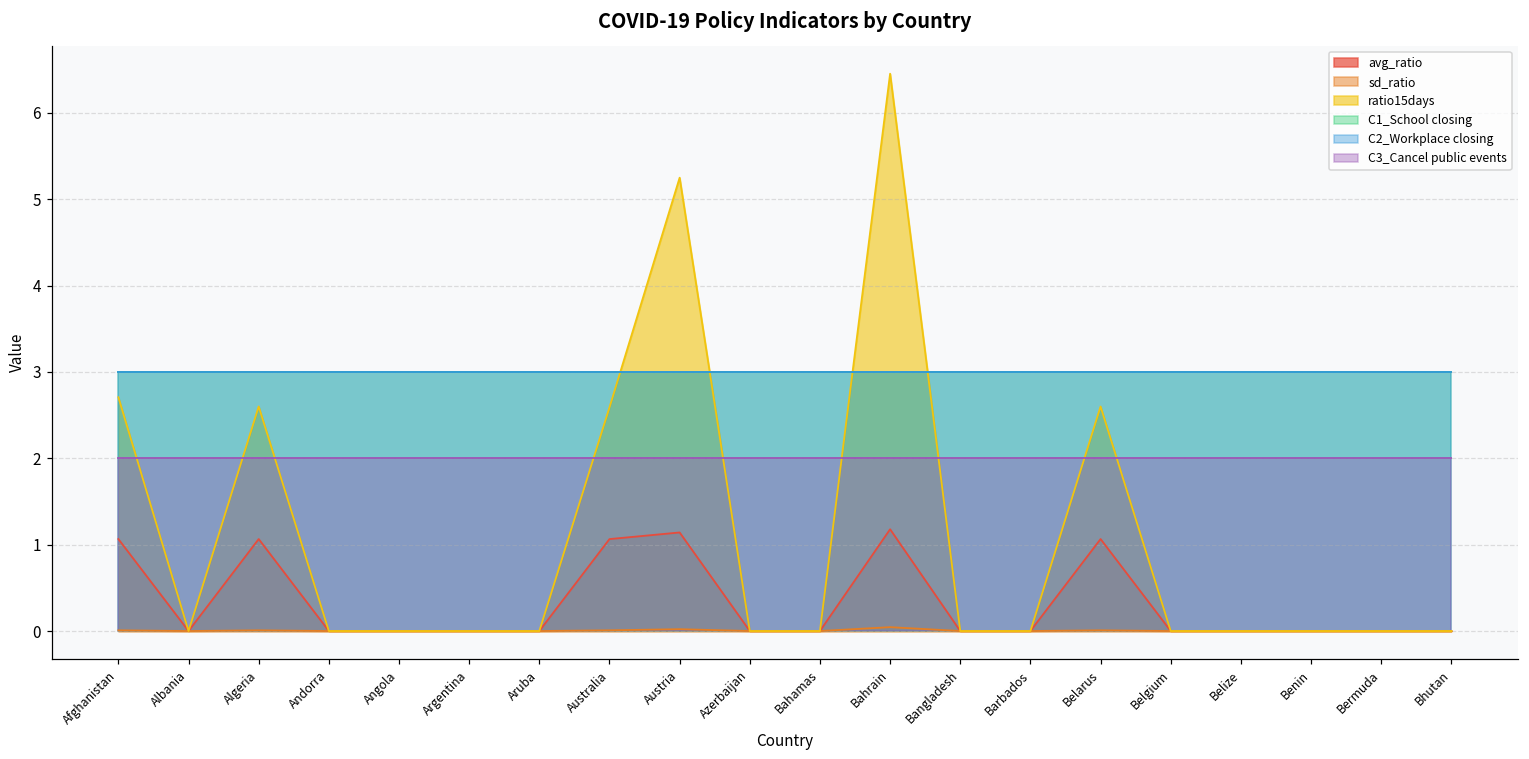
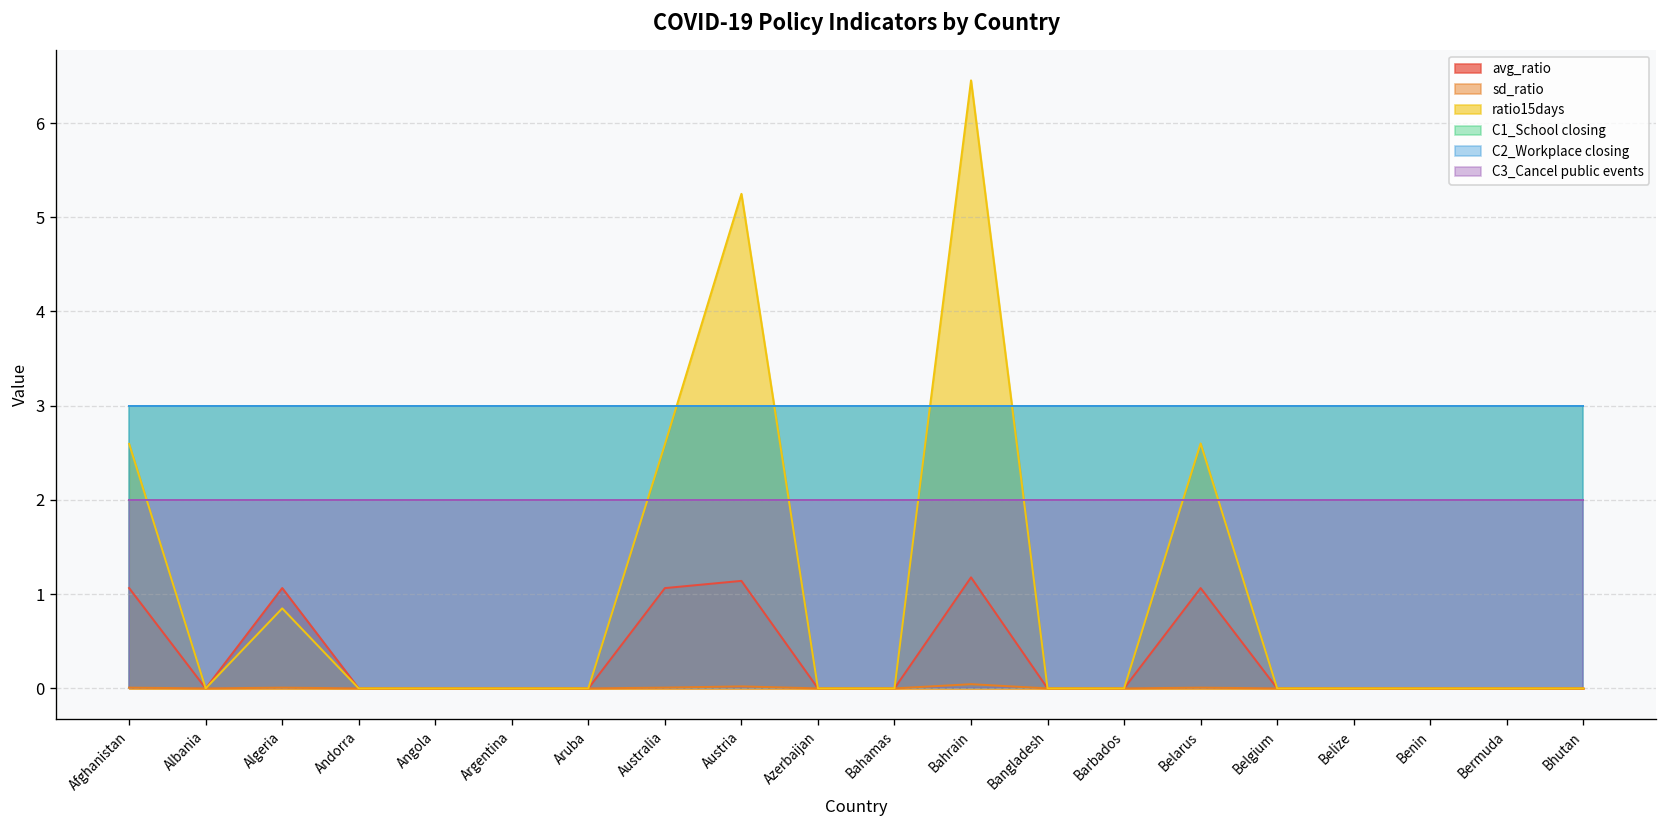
  {
    "ratio15days": {
-     "Afghanistan": 2.7,
-     "Algeria": 2.6,
+     "Afghanistan": 2.6,
+     "Algeria": 0.8,
      "Australia": 2.6,
      "Austria": 5.2,
      "Bahrain": 6.5,
      "Belarus": 2.6
    },
    "C2_Workplace closing": {
      "Afghanistan": 3.0,
      "Albania": 3.0,
      "Algeria": 3.0,
      "Andorra": 3.0,
      "Angola": 3.0,
      "Argentina": 3.0,
      "Aruba": 3.0,
      "Australia": 3.0,
      "Austria": 3.0,
      "Azerbaijan": 3.0,
      "Bahamas": 3.0,
      "Bahrain": 3.0,
      "Bangladesh": 3.0,
      "Barbados": 3.0,
      "Belarus": 3.0,
      "Belgium": 3.0,
      "Belize": 3.0,
      "Benin": 3.0,
      "Bermuda": 3.0,
      "Bhutan": 3.0
    },
    "C3_Cancel public events": {
      "Afghanistan": 2.0,
      "Albania": 2.0,
      "Algeria": 2.0,
      "Andorra": 2.0,
      "Angola": 2.0,
      "Argentina": 2.0,
      "Aruba": 2.0,
      "Australia": 2.0,
      "Austria": 2.0,
      "Azerbaijan": 2.0,
      "Bahamas": 2.0,
      "Bahrain": 2.0,
      "Bangladesh": 2.0,
      "Barbados": 2.0,
      "Belarus": 2.0,
      "Belgium": 2.0,
      "Belize": 2.0,
      "Benin": 2.0,
      "Bermuda": 2.0,
      "Bhutan": 2.0
    }
  }
